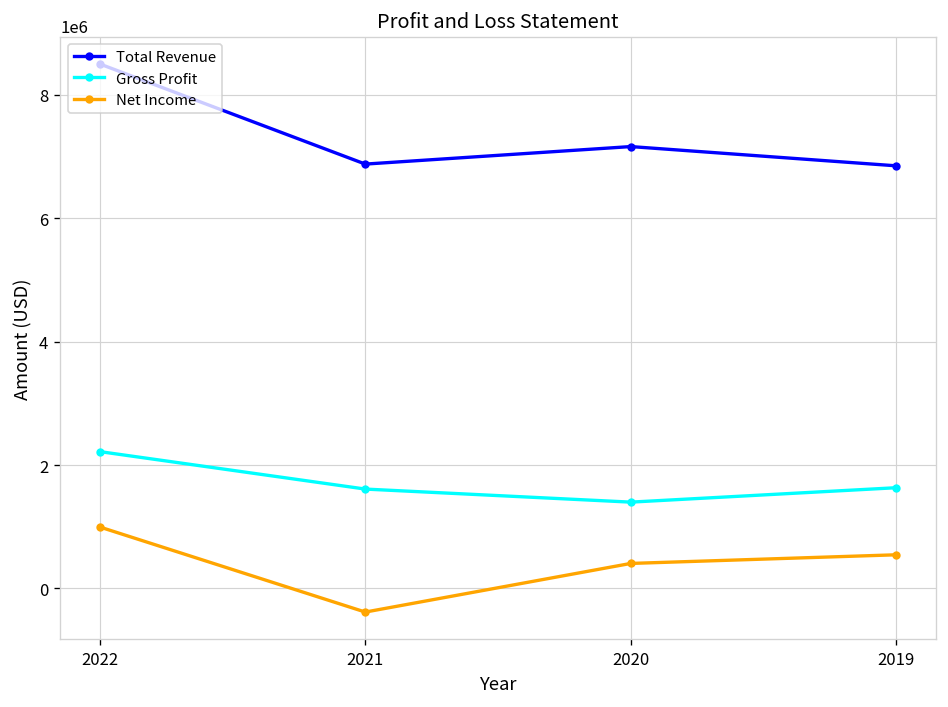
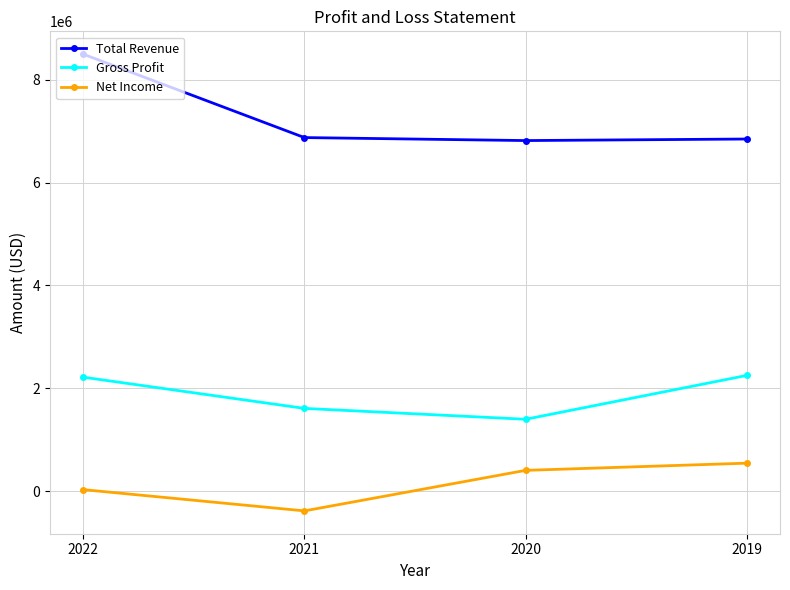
  {
    "Total Revenue": {
      "2021": 6900000,
-     "2020": 7200000,
+     "2020": 6800000,
      "2019": 6800000
    },
    "Gross Profit": {
      "2022": 2200000,
      "2021": 1600000,
      "2020": 1400000,
-     "2019": 1600000
+     "2019": 2300000
    },
    "Net Income": {
-     "2022": 1000000,
+     "2022": 0,
      "2021": -400000,
      "2020": 400000,
      "2019": 500000
    }
  }
